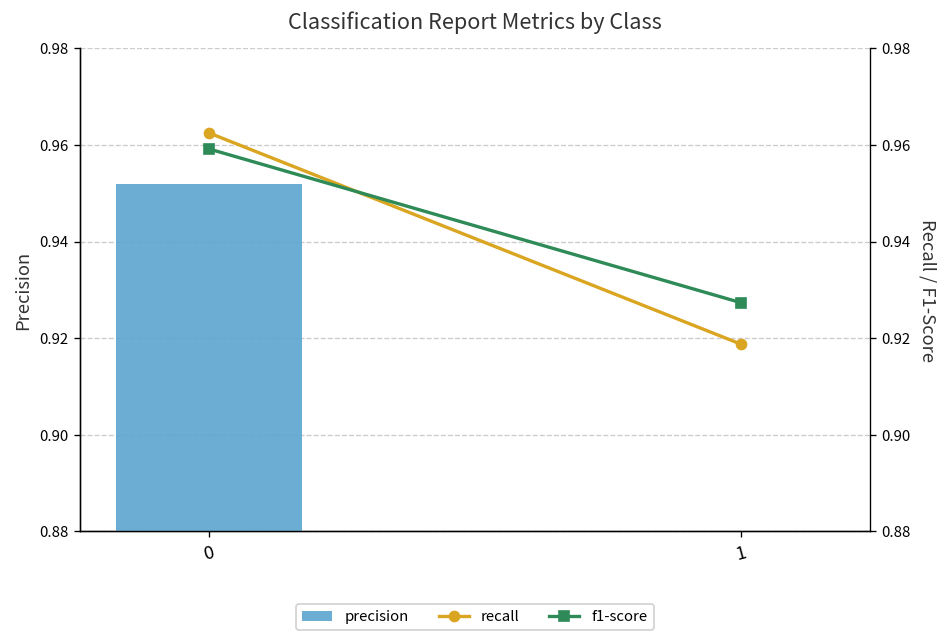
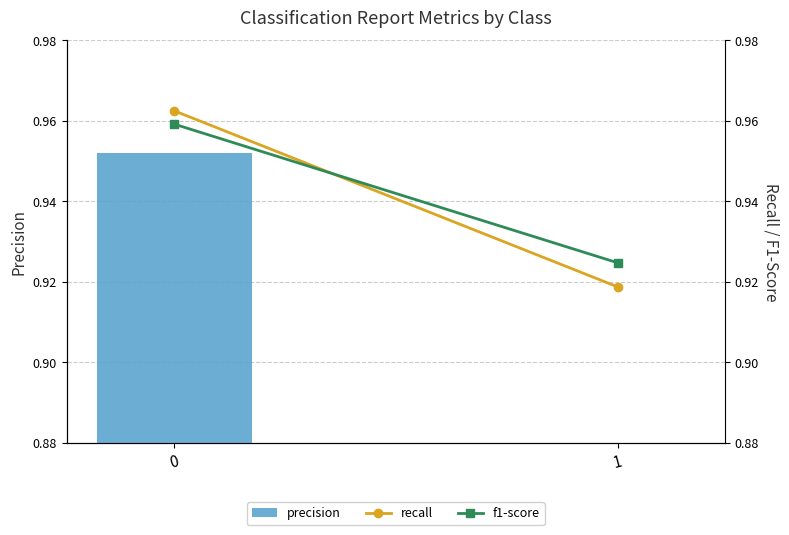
  {
    "precision": {
      "0": 0.952
    },
    "recall": {
      "0": 0.962,
      "1": 0.919
    },
    "f1-score": {
      "0": 0.959,
-     "1": 0.927
+     "1": 0.925
    }
  }
